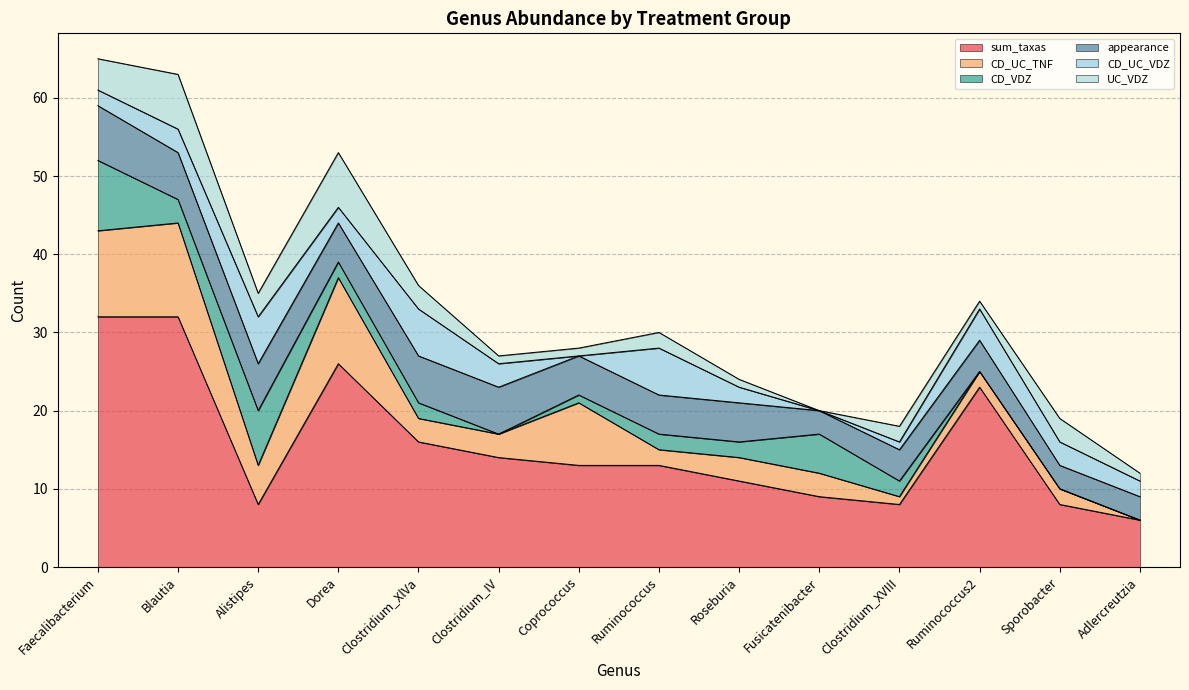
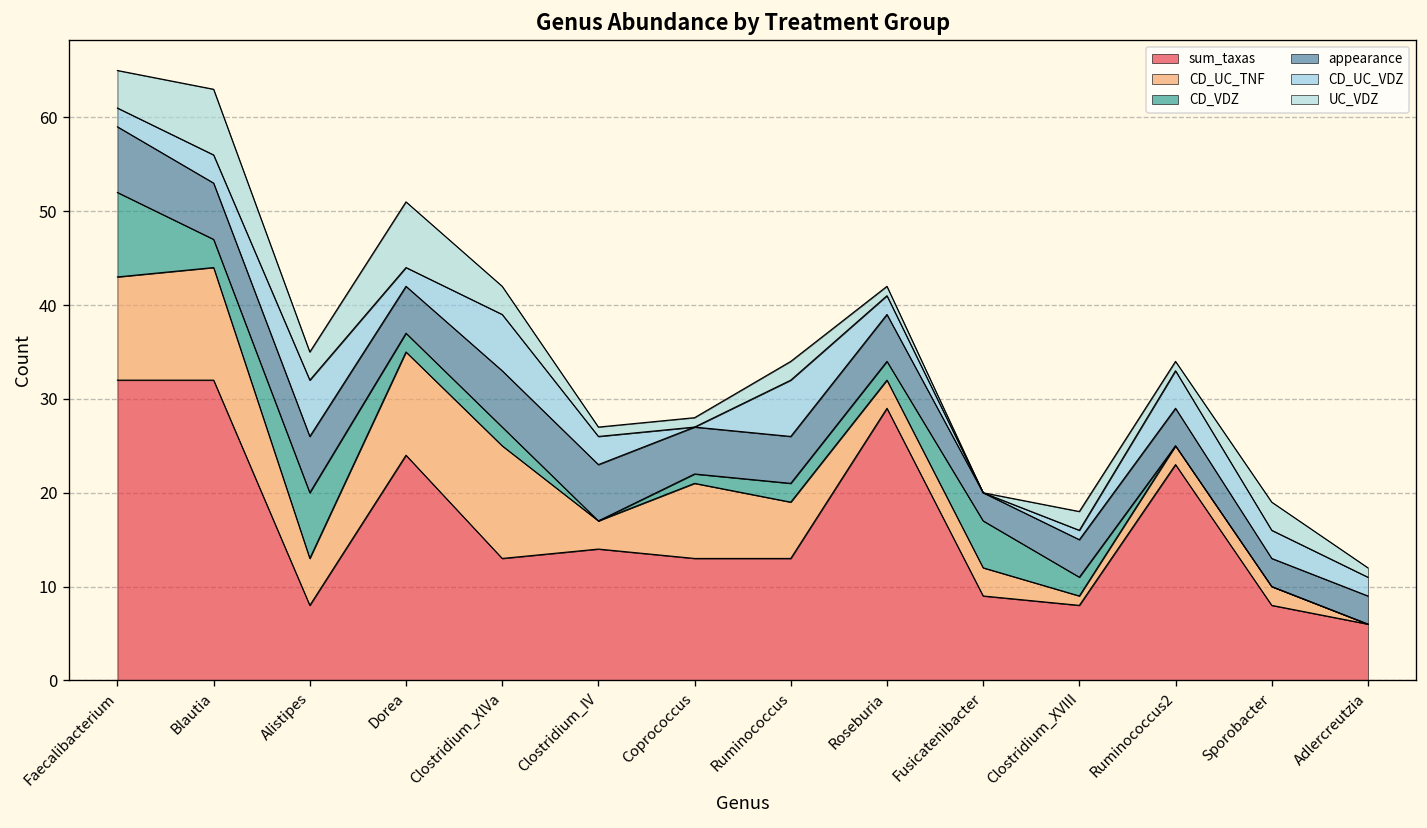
  {
    "sum_taxas": {
      "Faecalibacterium": 32,
      "Blautia": 32,
      "Alistipes": 8,
-     "Dorea": 26,
-     "Clostridium_XlVa": 16,
+     "Dorea": 24,
+     "Clostridium_XlVa": 13,
      "Clostridium_IV": 14,
      "Coprococcus": 13,
      "Ruminococcus": 13,
-     "Roseburia": 11,
+     "Roseburia": 29,
      "Fusicatenibacter": 9,
      "Clostridium_XVIII": 8,
      "Ruminococcus2": 23,
      "Sporobacter": 8
    },
    "CD_UC_TNF": {
      "Faecalibacterium": 11,
      "Blautia": 12,
      "Alistipes": 5,
      "Dorea": 11,
-     "Clostridium_XlVa": 3,
+     "Clostridium_XlVa": 12,
      "Coprococcus": 8,
-     "Ruminococcus": 2,
+     "Ruminococcus": 6,
      "Roseburia": 3,
      "Fusicatenibacter": 3,
      "Clostridium_XVIII": 1
    }
  }
